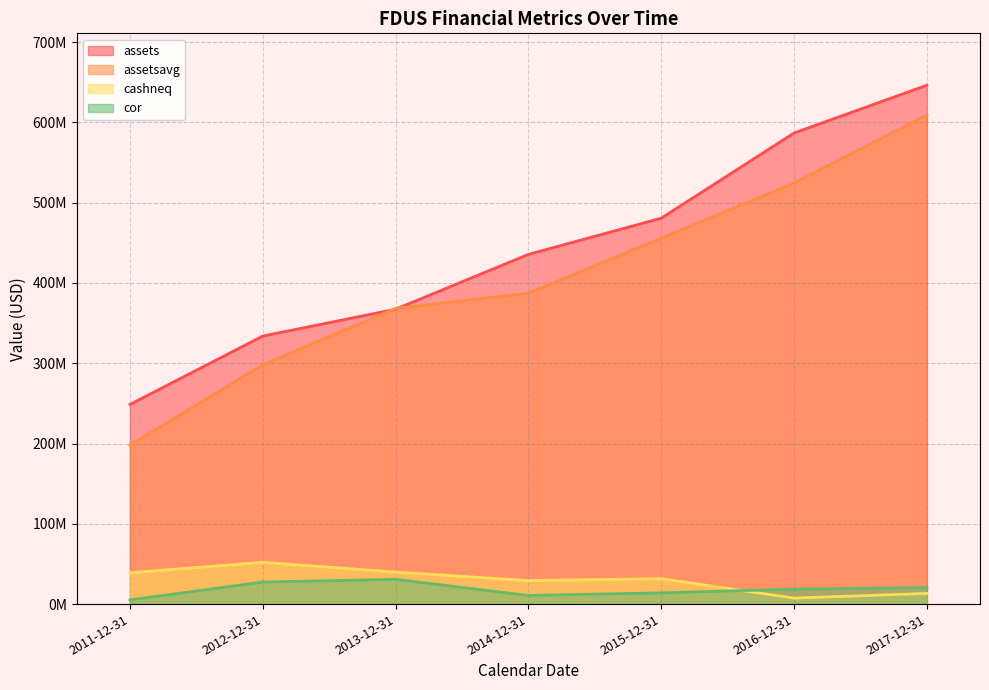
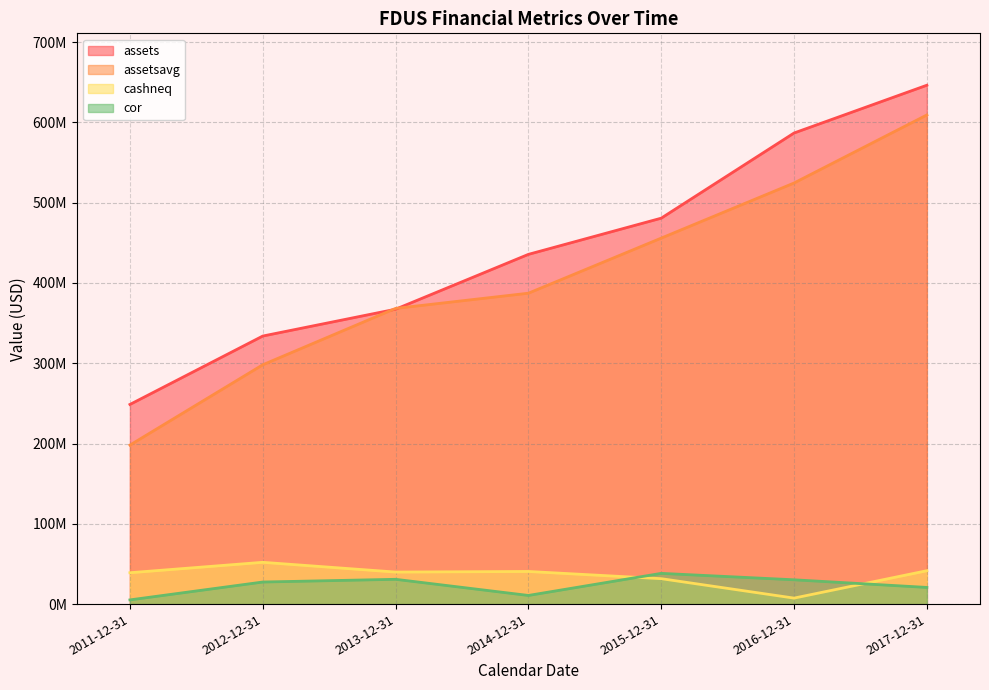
  {
    "cashneq": {
      "2011-12-31": 40000000,
      "2012-12-31": 50000000,
      "2013-12-31": 40000000,
-     "2014-12-31": 30000000,
+     "2014-12-31": 40000000,
      "2015-12-31": 30000000,
      "2016-12-31": 10000000,
-     "2017-12-31": 10000000
+     "2017-12-31": 40000000
    },
    "cor": {
      "2011-12-31": 10000000,
      "2012-12-31": 30000000,
      "2013-12-31": 30000000,
      "2014-12-31": 10000000,
-     "2015-12-31": 10000000,
-     "2016-12-31": 20000000,
+     "2015-12-31": 40000000,
+     "2016-12-31": 30000000,
      "2017-12-31": 20000000
    }
  }
